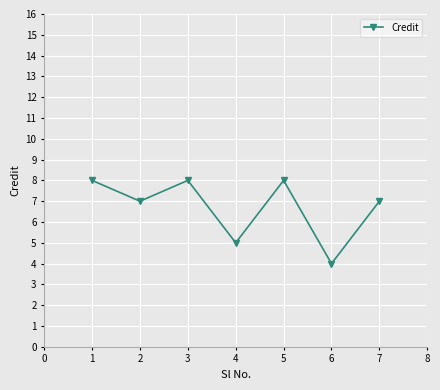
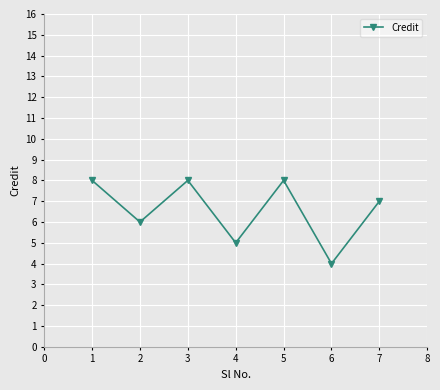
  {
    "1": 8,
-   "2": 7,
+   "2": 6,
    "3": 8,
    "4": 5,
    "5": 8,
    "6": 4,
    "7": 7
  }
